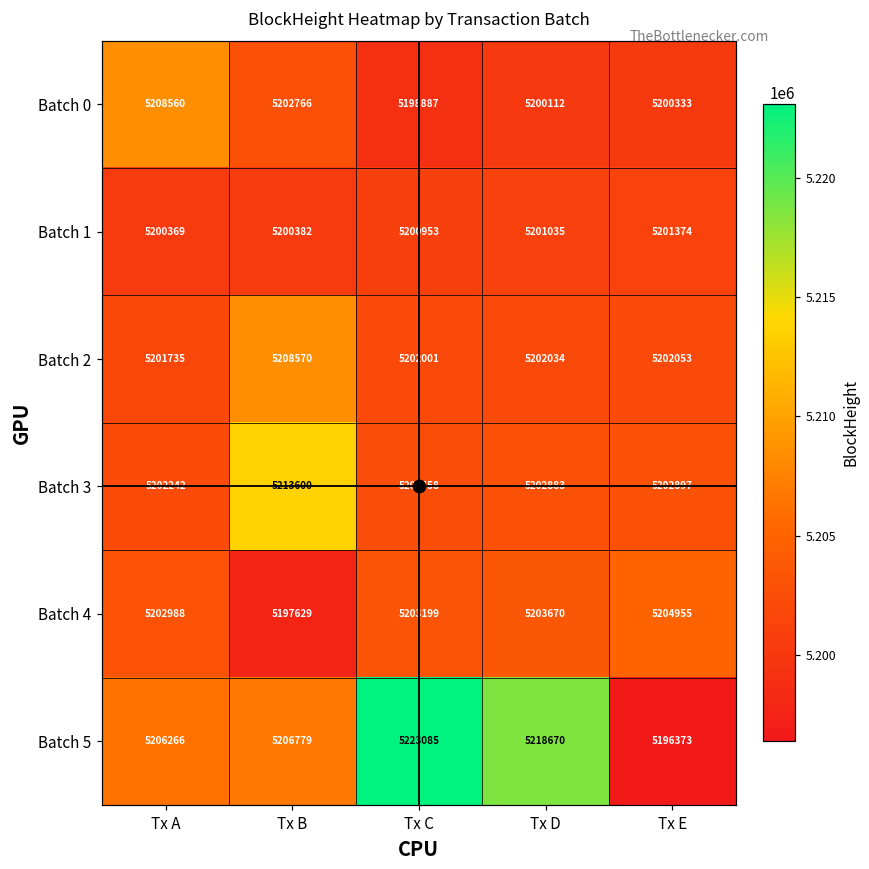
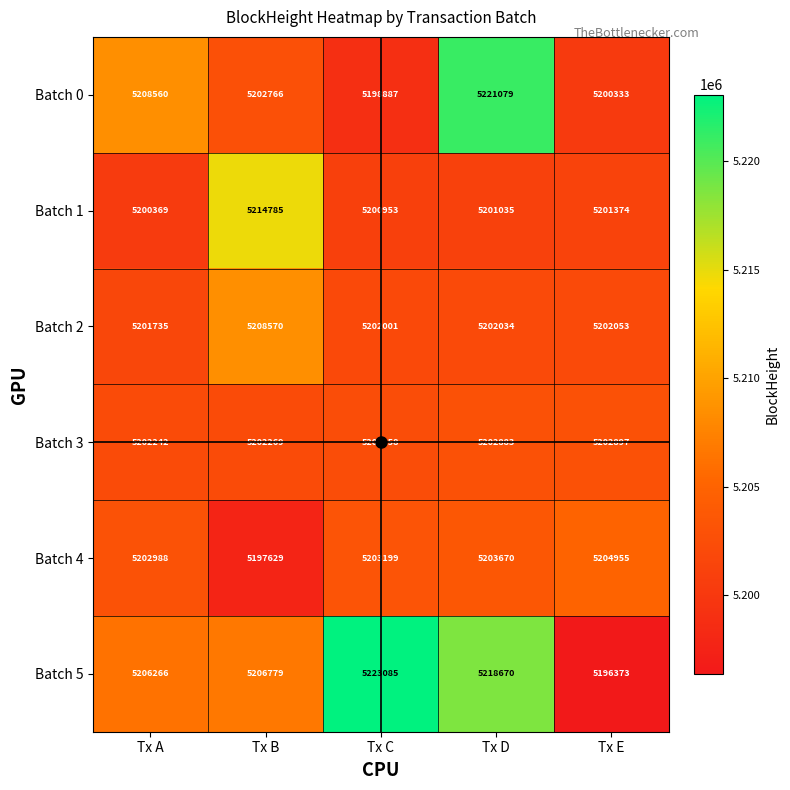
  {
    "Batch 0": {
      "Tx A": 5208560,
      "Tx B": 5202766,
      "Tx C": 5198887,
-     "Tx D": 5200112,
+     "Tx D": 5221079,
      "Tx E": 5200333
    },
    "Batch 1": {
      "Tx A": 5200369,
-     "Tx B": 5200382,
+     "Tx B": 5214785,
      "Tx C": 5200953,
      "Tx D": 5201035,
      "Tx E": 5201374
    },
    "Batch 2": {
      "Tx A": 5201735,
      "Tx B": 5208570,
      "Tx C": 5202001,
      "Tx D": 5202034,
      "Tx E": 5202053
    },
    "Batch 3": {
      "Tx A": 5202242,
-     "Tx B": 5213600,
+     "Tx B": 5202269,
      "Tx D": 5202883,
      "Tx E": 5202897
    },
    "Batch 4": {
      "Tx A": 5202988,
      "Tx B": 5197629,
      "Tx C": 5203199,
      "Tx D": 5203670,
      "Tx E": 5204955
    },
    "Batch 5": {
      "Tx A": 5206266,
      "Tx B": 5206779,
      "Tx C": 5223085,
      "Tx D": 5218670,
      "Tx E": 5196373
    }
  }
